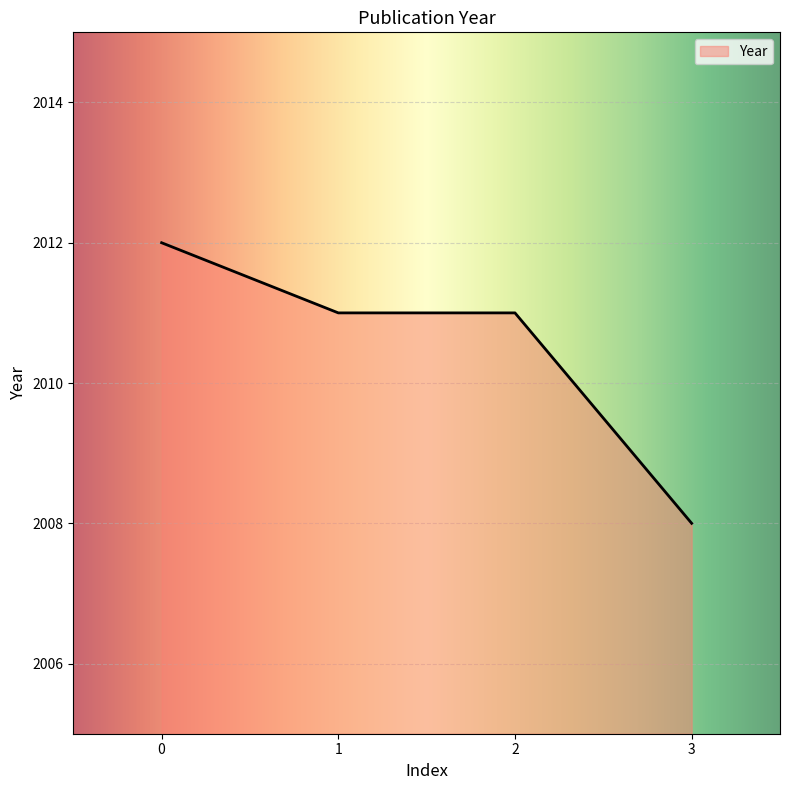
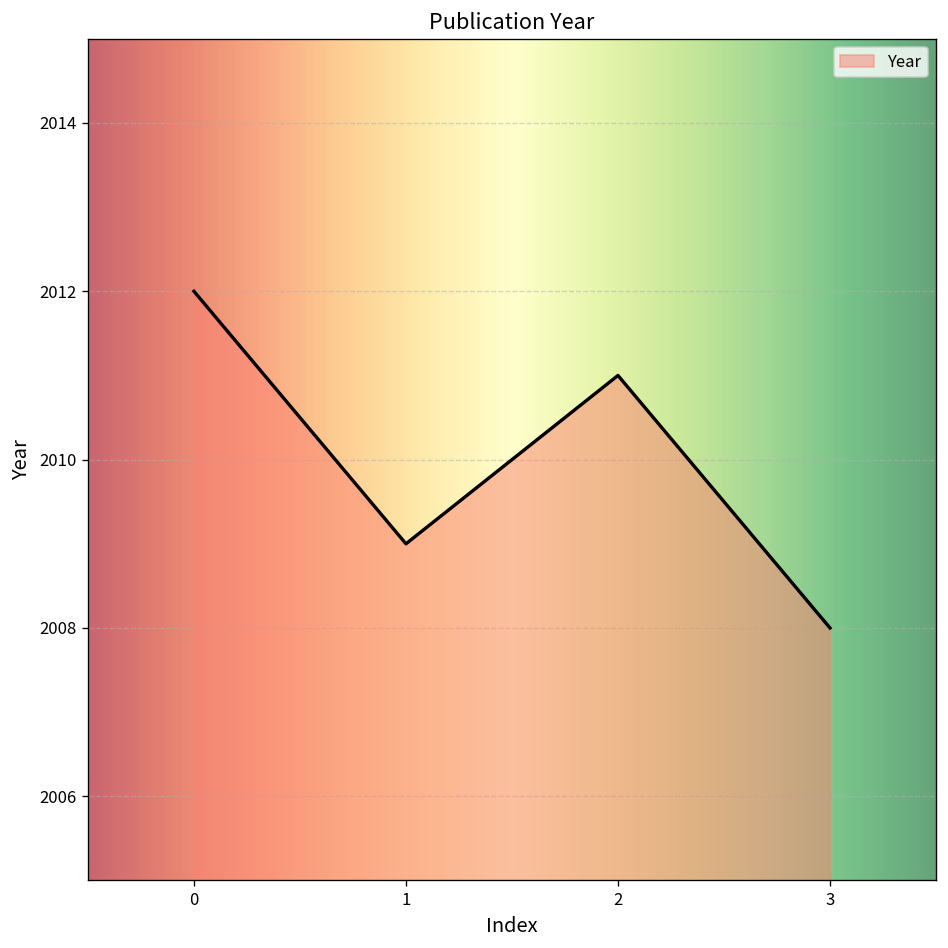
  {
    "0": 2012,
-   "1": 2011,
+   "1": 2009,
    "2": 2011,
    "3": 2008
  }
